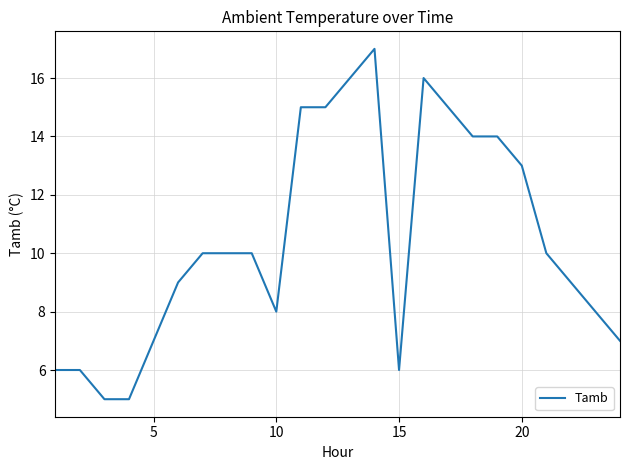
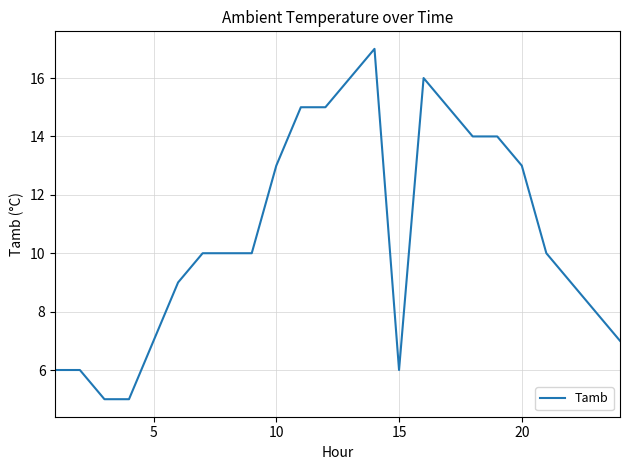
  {
    "5": 7,
-   "10": 8,
+   "10": 13,
    "15": 6,
    "20": 13
  }
